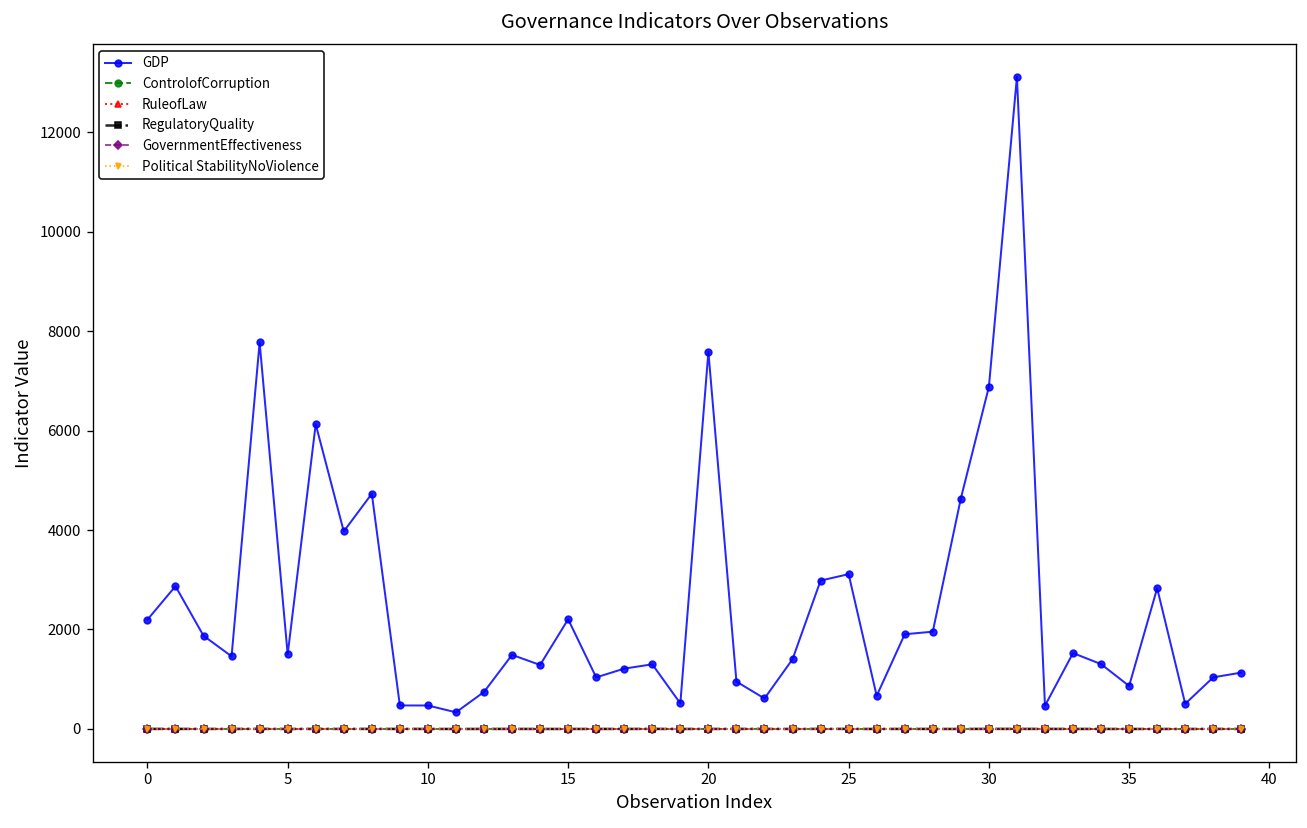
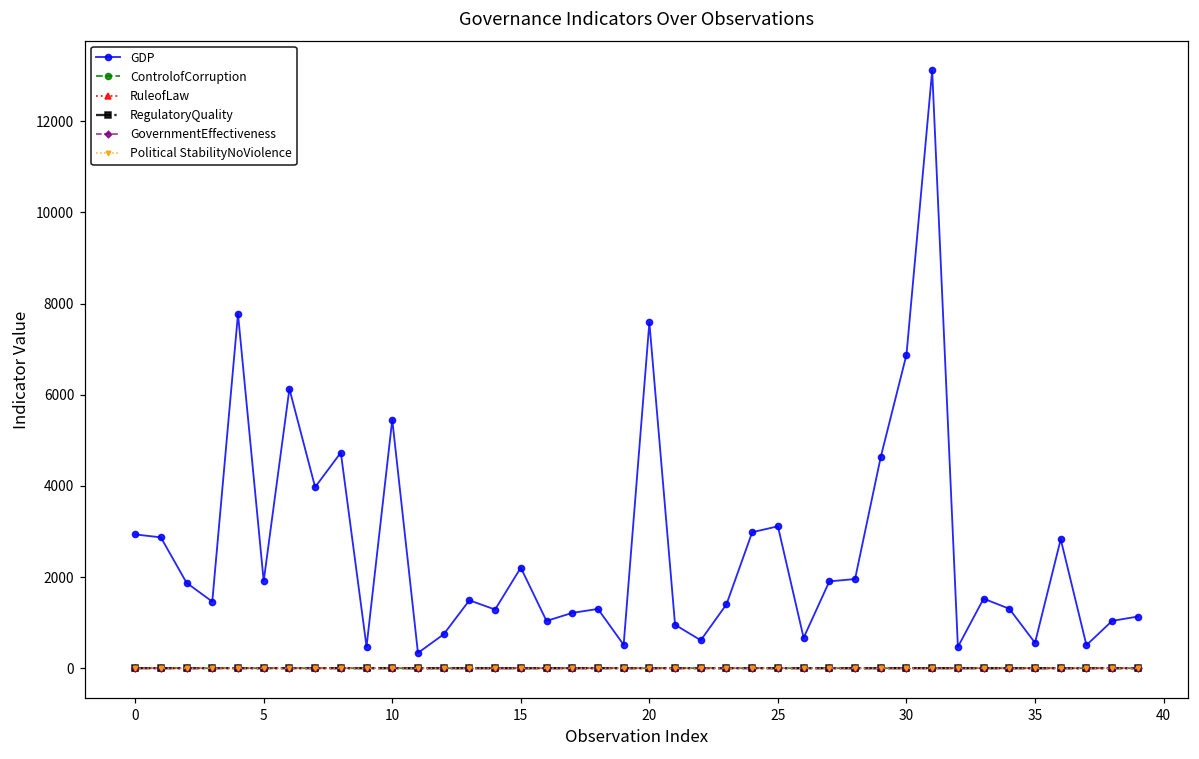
  {
    "GDP": {
-     "0": 2200,
-     "5": 1500,
-     "10": 500,
+     "0": 2900,
+     "5": 1900,
+     "10": 5400,
      "15": 2200,
      "20": 7600,
      "25": 3100,
      "30": 6900,
-     "35": 900
+     "35": 600
    }
  }
